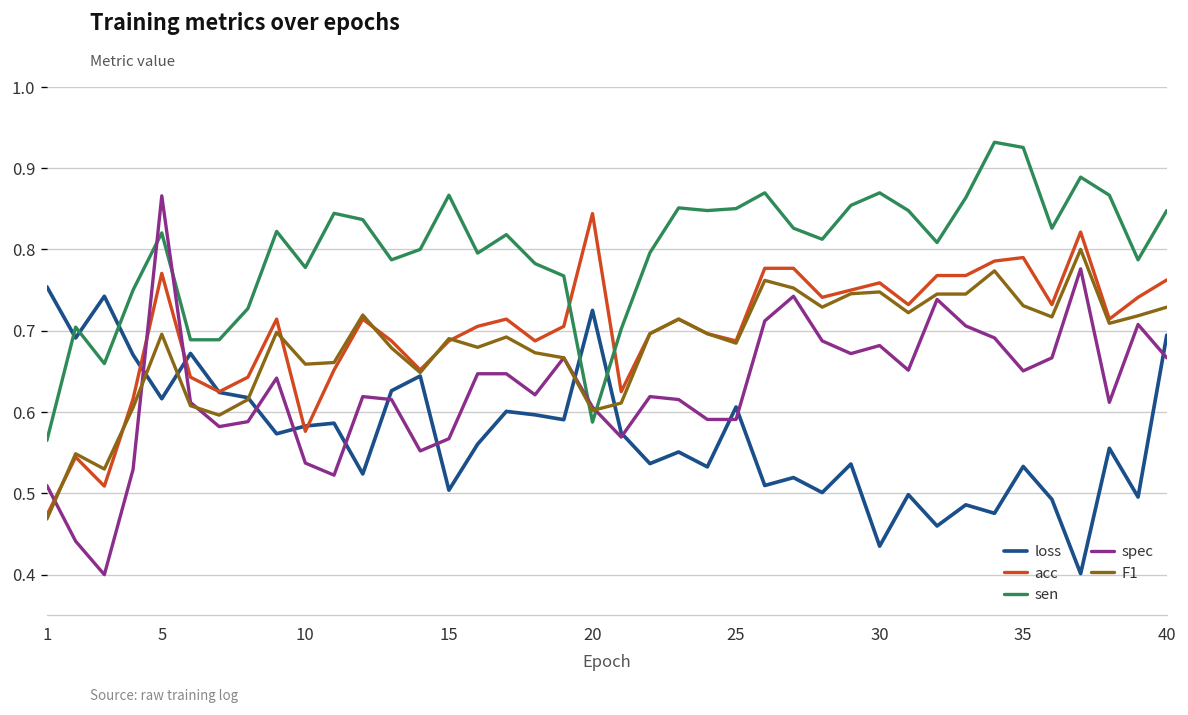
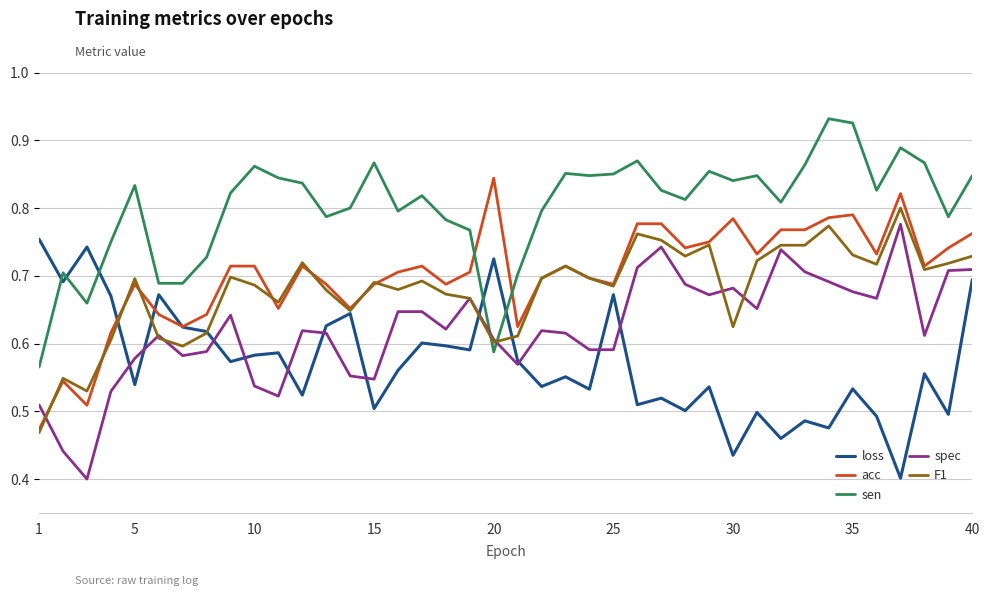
  {
    "loss": {
      "1": 0.75,
-     "5": 0.62,
+     "5": 0.54,
      "10": 0.58,
      "15": 0.50,
      "20": 0.73,
-     "25": 0.61,
+     "25": 0.67,
      "30": 0.44,
      "35": 0.53,
      "40": 0.69
    },
    "acc": {
      "1": 0.47,
-     "5": 0.77,
-     "10": 0.58,
+     "5": 0.69,
+     "10": 0.71,
      "20": 0.84,
-     "30": 0.76,
+     "30": 0.78,
      "35": 0.79,
      "40": 0.76
    },
    "sen": {
      "1": 0.57,
-     "5": 0.82,
-     "10": 0.78,
+     "5": 0.83,
+     "10": 0.86,
      "15": 0.87,
      "20": 0.59,
      "25": 0.85,
-     "30": 0.87,
+     "30": 0.84,
      "35": 0.93,
      "40": 0.85
    },
    "spec": {
      "1": 0.51,
-     "5": 0.87,
+     "5": 0.58,
      "10": 0.54,
-     "15": 0.57,
+     "15": 0.55,
      "20": 0.61,
      "25": 0.59,
      "30": 0.68,
-     "35": 0.65,
-     "40": 0.67
+     "35": 0.68,
+     "40": 0.71
    },
    "F1": {
      "1": 0.47,
      "5": 0.70,
-     "10": 0.66,
+     "10": 0.69,
      "20": 0.60,
-     "30": 0.75,
+     "30": 0.62,
      "35": 0.73,
      "40": 0.73
    }
  }
